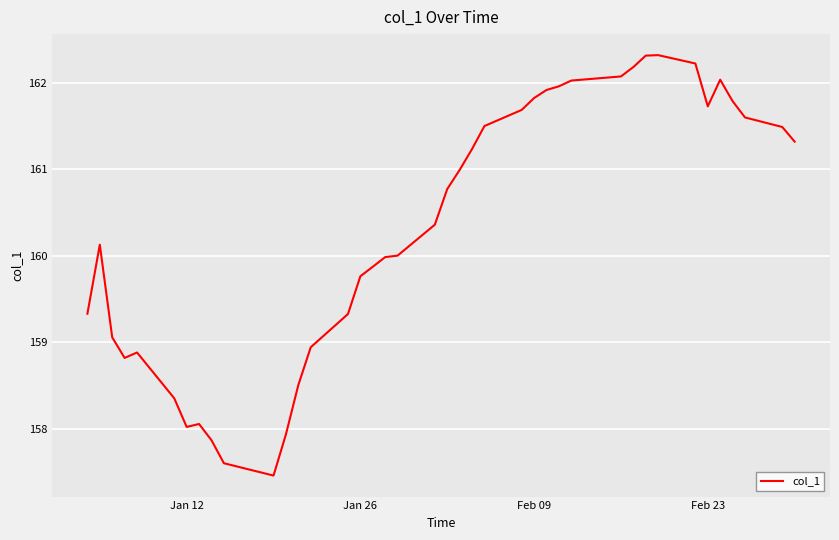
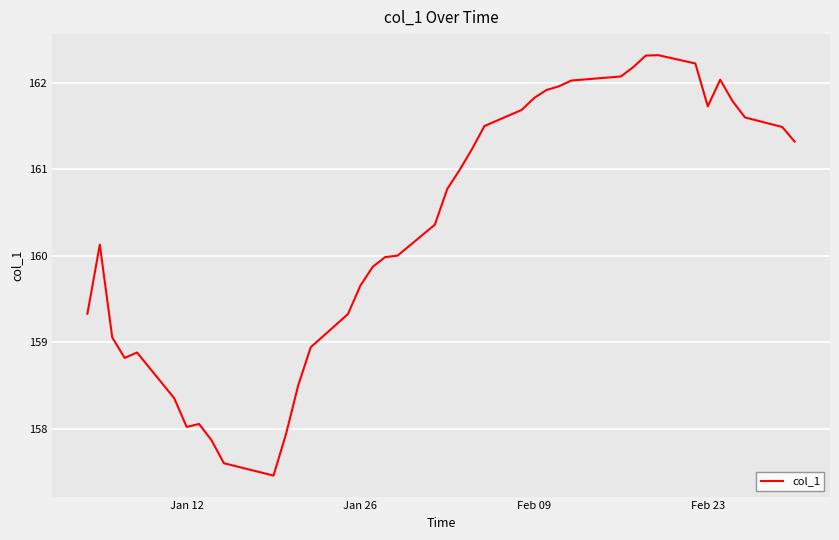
  {
    "Jan 12": 158.0,
-   "Jan 26": 159.8,
+   "Jan 26": 159.7,
    "Feb 09": 161.8,
    "Feb 23": 161.7
  }
